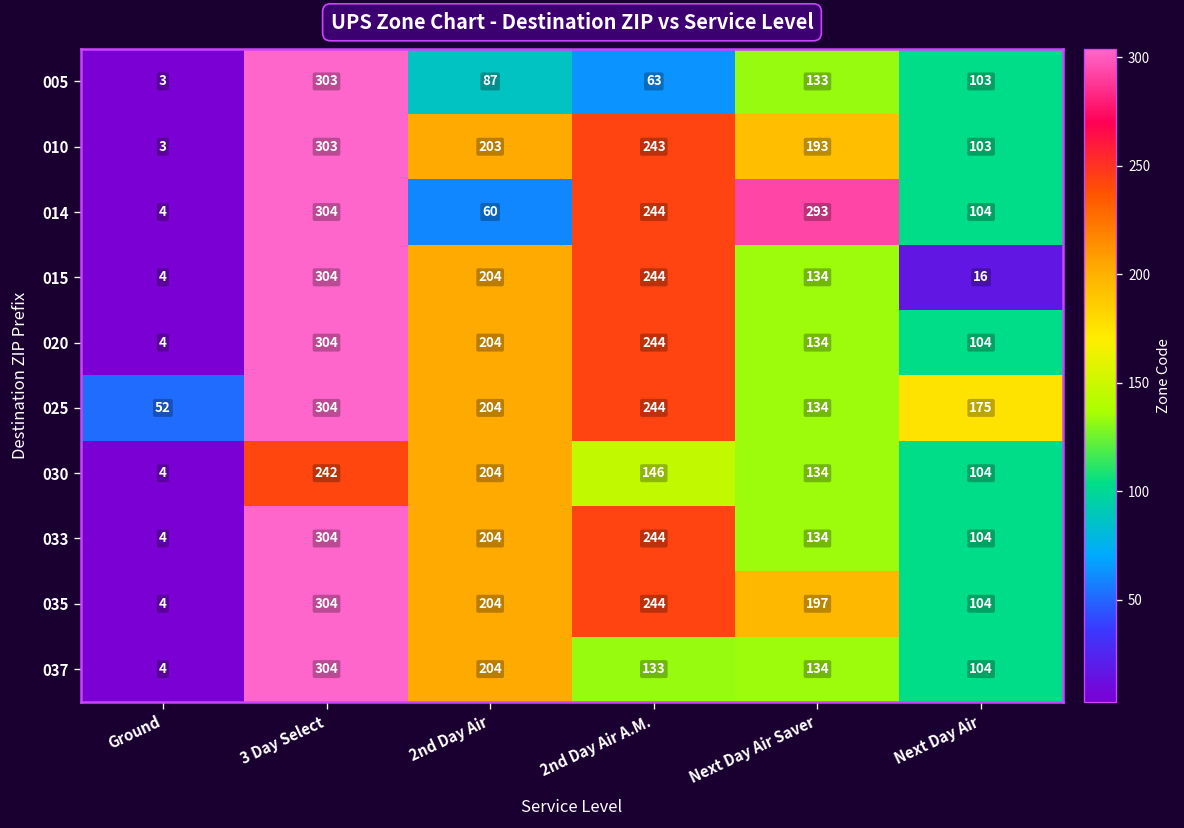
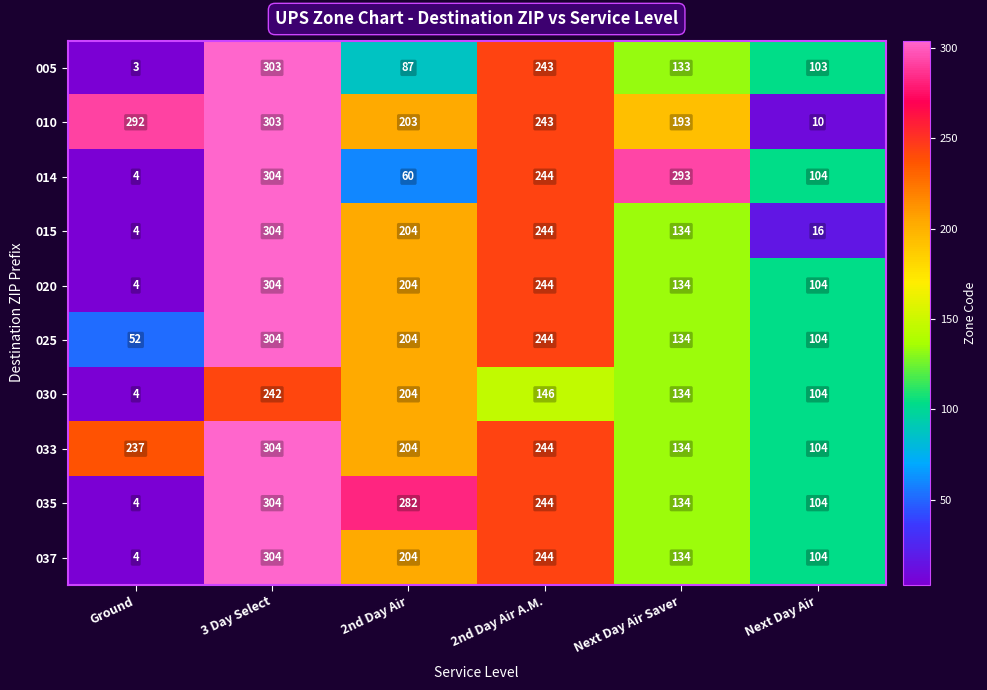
  {
    "005": {
-     "2nd Day Air A.M.": 63
+     "2nd Day Air A.M.": 243
    },
    "010": {
-     "Ground": 3,
-     "Next Day Air": 103
+     "Ground": 292,
+     "Next Day Air": 10
    },
    "025": {
-     "Next Day Air": 175
+     "Next Day Air": 104
    },
    "033": {
-     "Ground": 4
+     "Ground": 237
    },
    "035": {
-     "2nd Day Air": 204,
-     "Next Day Air Saver": 197
+     "2nd Day Air": 282,
+     "Next Day Air Saver": 134
    },
    "037": {
-     "2nd Day Air A.M.": 133
+     "2nd Day Air A.M.": 244
    }
  }
